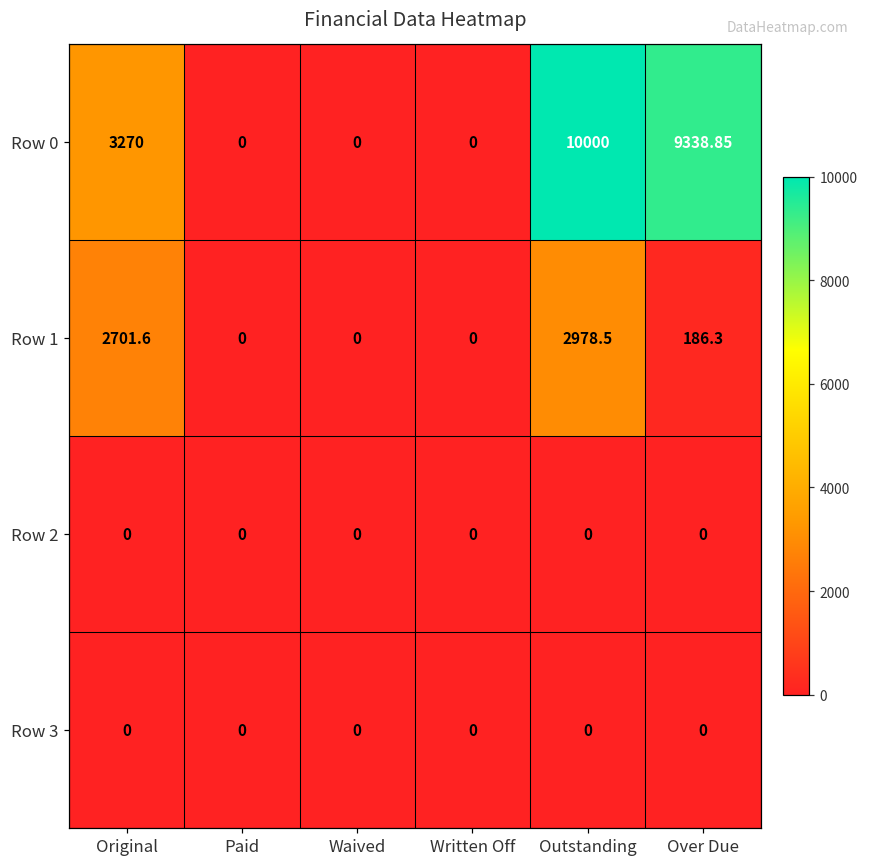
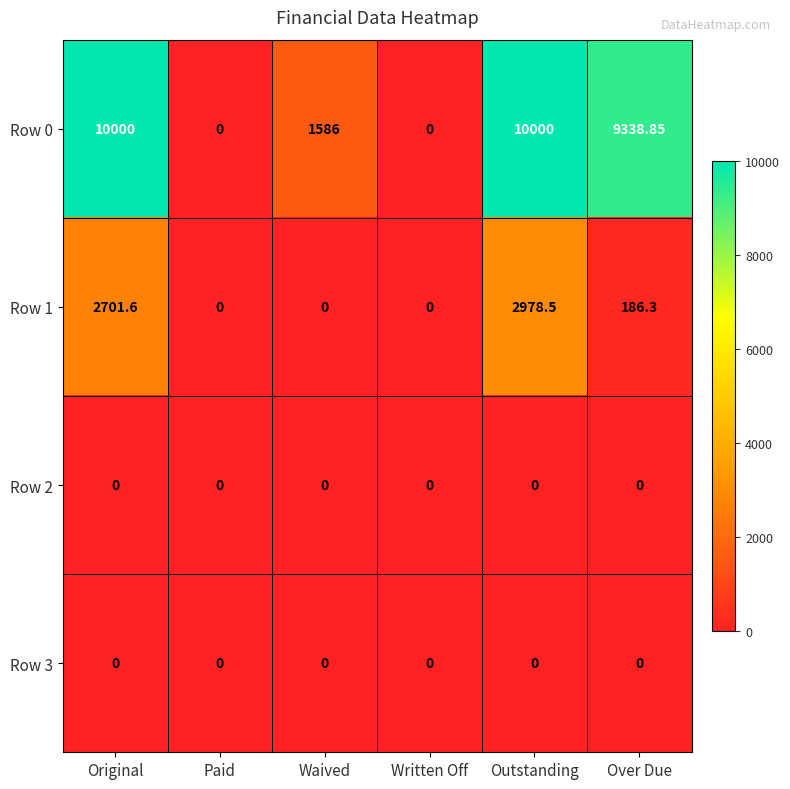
  {
    "Row 0": {
-     "Original": 3270,
+     "Original": 10000,
      "Paid": 0,
-     "Waived": 0,
+     "Waived": 1586,
      "Written Off": 0,
      "Outstanding": 10000,
      "Over Due": 9338.85
    },
    "Row 1": {
      "Original": 2701.6,
      "Paid": 0,
      "Waived": 0,
      "Written Off": 0,
      "Outstanding": 2978.5,
      "Over Due": 186.3
    },
    "Row 2": {
      "Original": 0,
      "Paid": 0,
      "Waived": 0,
      "Written Off": 0,
      "Outstanding": 0,
      "Over Due": 0
    },
    "Row 3": {
      "Original": 0,
      "Paid": 0,
      "Waived": 0,
      "Written Off": 0,
      "Outstanding": 0,
      "Over Due": 0
    }
  }
